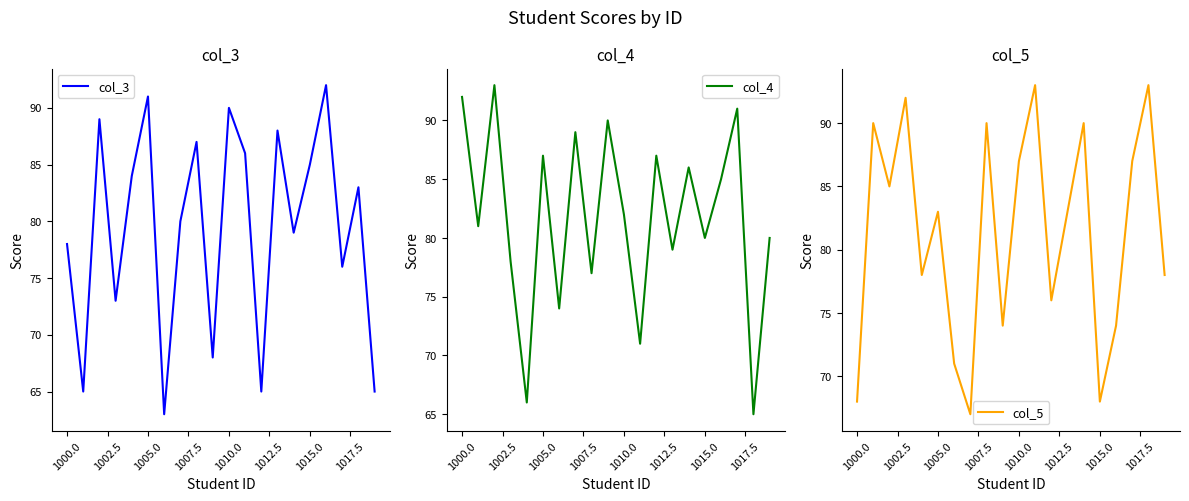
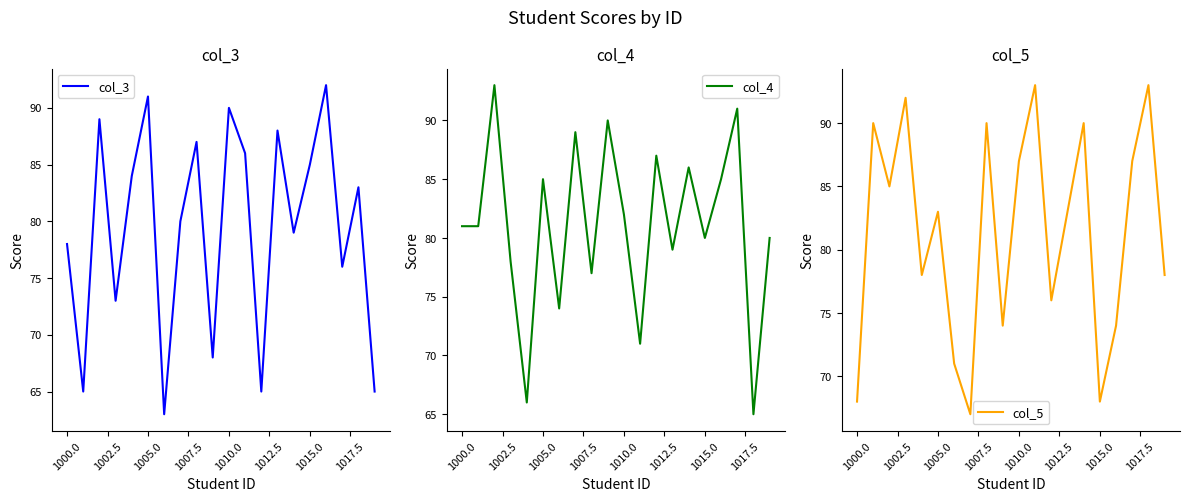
  {
    "col_3": {
      "1000.0": 78.0,
      "1005.0": 91.0,
      "1010.0": 90.0,
      "1015.0": 85.0
    },
    "col_4": {
-     "1000.0": 92,
-     "1005.0": 87,
+     "1000.0": 81,
+     "1005.0": 85,
      "1010.0": 82,
      "1015.0": 80
    },
    "col_5": {
      "1000.0": 68.0,
      "1005.0": 83.0,
      "1010.0": 87.0,
      "1015.0": 68.0
    }
  }
